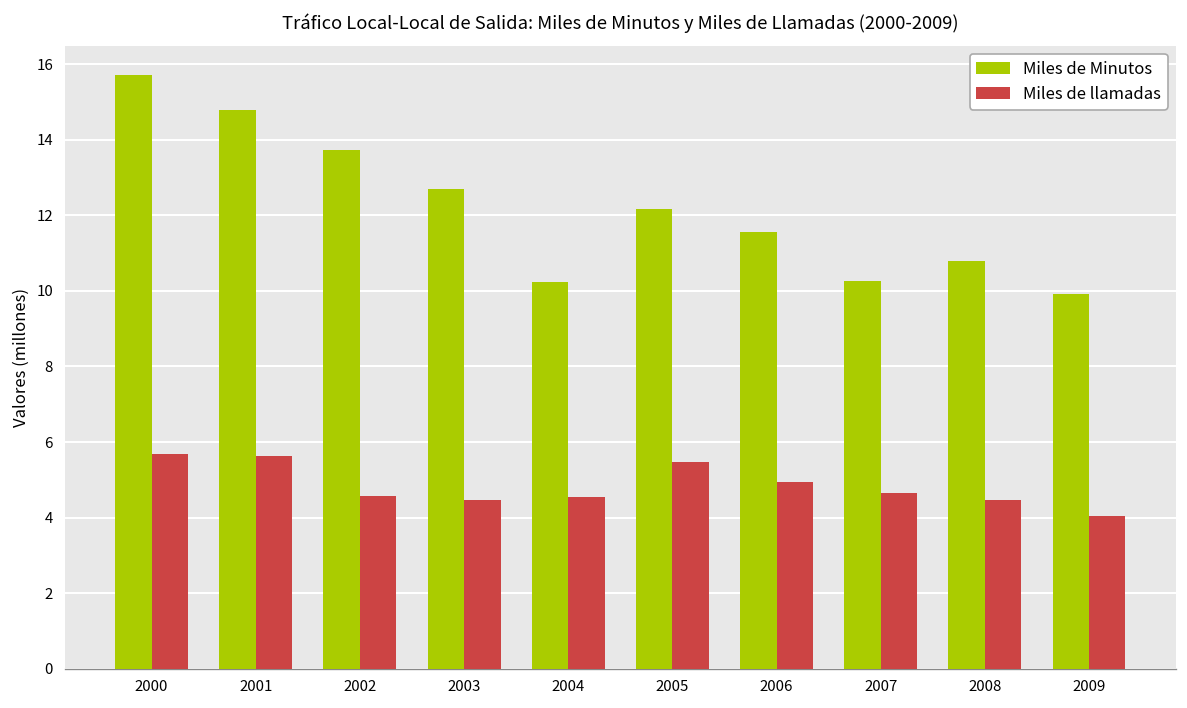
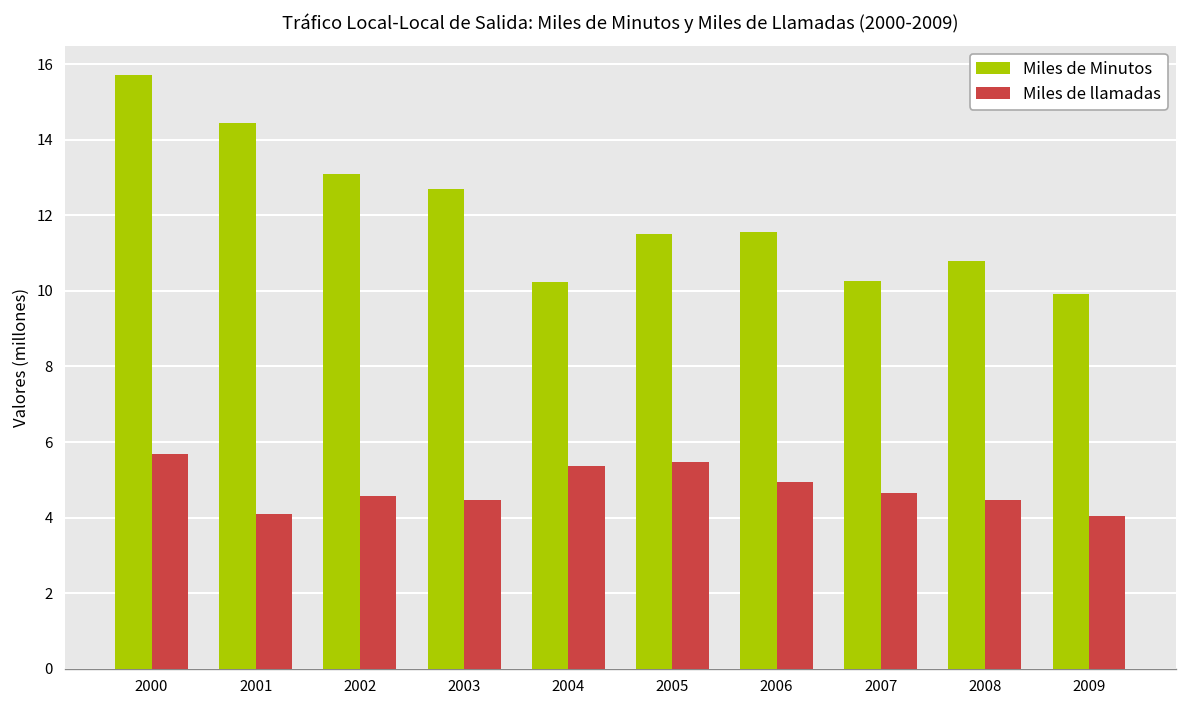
  {
    "Miles de Minutos": {
      "2000": 15.7,
-     "2001": 14.8,
-     "2002": 13.7,
+     "2001": 14.4,
+     "2002": 13.1,
      "2003": 12.7,
      "2004": 10.2,
-     "2005": 12.2,
+     "2005": 11.5,
      "2006": 11.6,
      "2007": 10.3,
      "2008": 10.8,
      "2009": 9.9
    },
    "Miles de llamadas": {
      "2000": 5.7,
-     "2001": 5.6,
+     "2001": 4.1,
      "2002": 4.6,
      "2003": 4.5,
-     "2004": 4.5,
+     "2004": 5.4,
      "2005": 5.5,
      "2006": 4.9,
      "2007": 4.6,
      "2008": 4.5,
      "2009": 4.0
    }
  }
